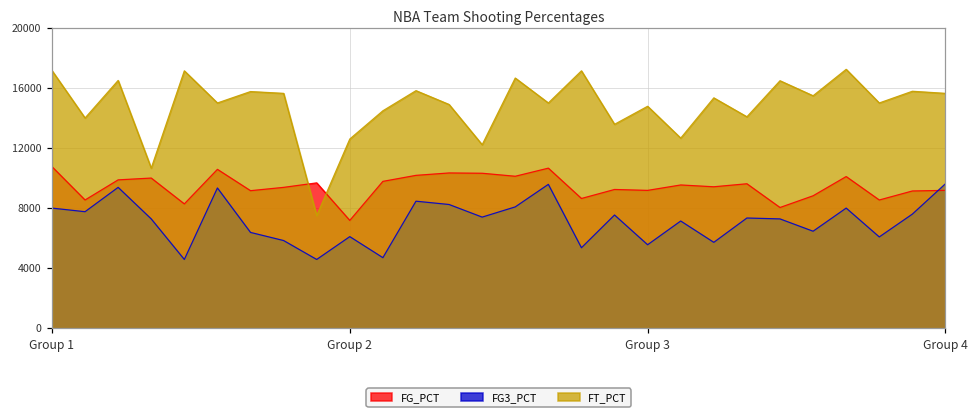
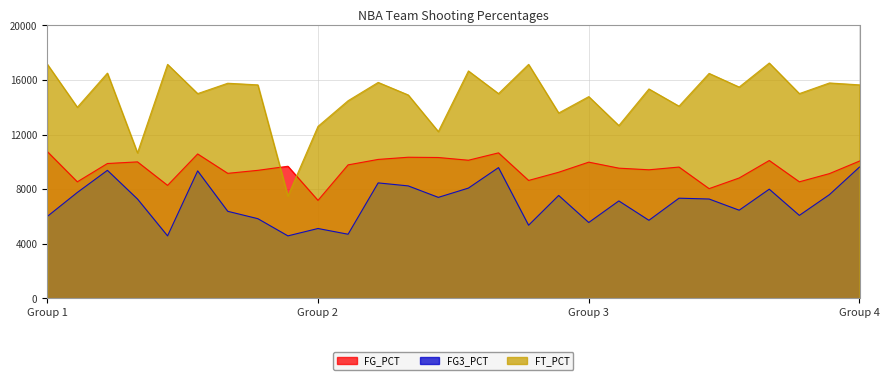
  {
    "FG_PCT": {
      "Group 1": 10800,
      "Group 2": 7200,
-     "Group 3": 9200,
-     "Group 4": 9200
+     "Group 3": 10000,
+     "Group 4": 10100
    },
    "FG3_PCT": {
-     "Group 1": 8000,
-     "Group 2": 6100,
+     "Group 1": 6000,
+     "Group 2": 5100,
      "Group 3": 5600,
      "Group 4": 9600
    },
    "FT_PCT": {
      "Group 1": 17200,
      "Group 2": 12600,
      "Group 3": 14800,
      "Group 4": 15600
    }
  }
